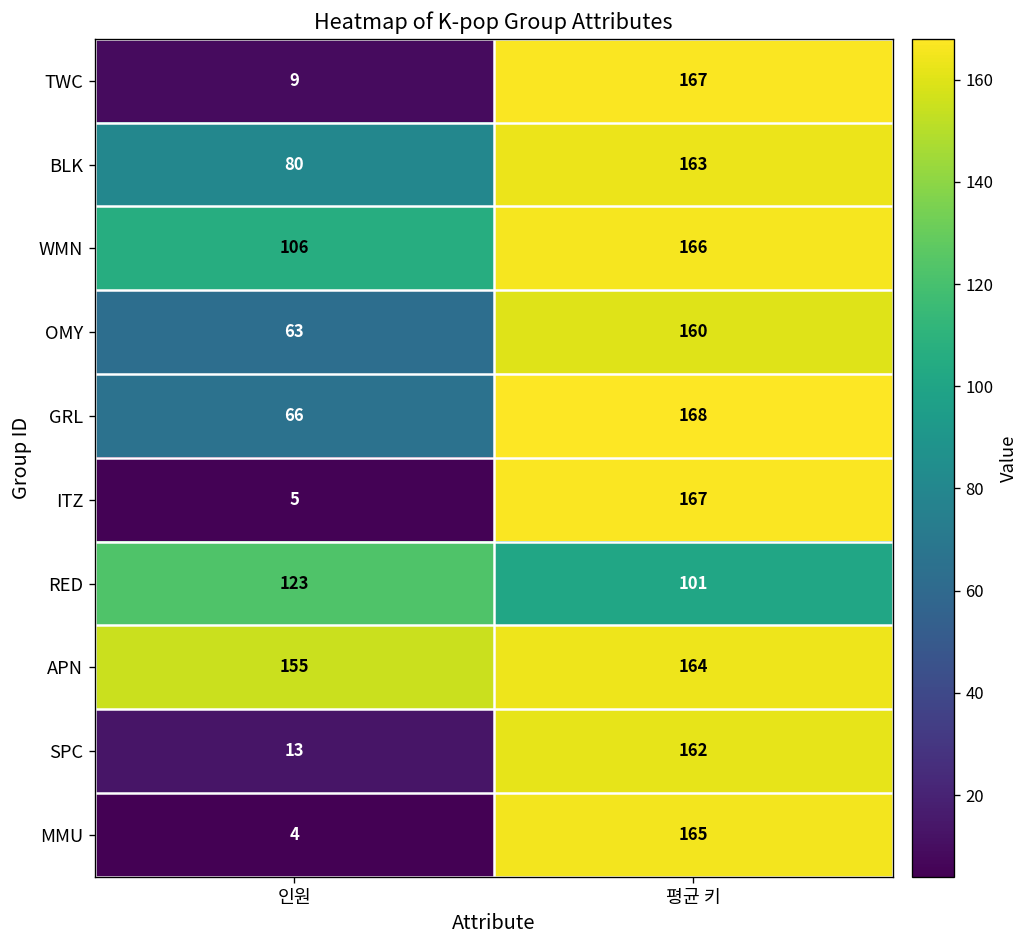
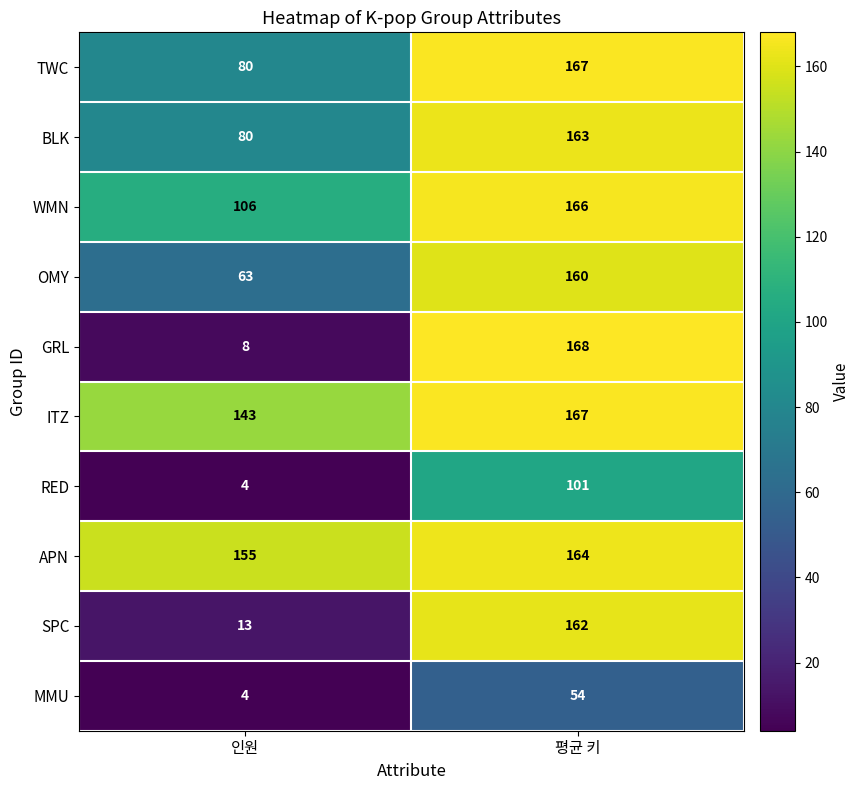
  {
    "TWC": {
-     "인원": 9,
+     "인원": 80,
      "평균 키": 167
    },
    "BLK": {
      "인원": 80,
      "평균 키": 163
    },
    "WMN": {
      "인원": 106,
      "평균 키": 166
    },
    "OMY": {
      "인원": 63,
      "평균 키": 160
    },
    "GRL": {
-     "인원": 66,
+     "인원": 8,
      "평균 키": 168
    },
    "ITZ": {
-     "인원": 5,
+     "인원": 143,
      "평균 키": 167
    },
    "RED": {
-     "인원": 123,
+     "인원": 4,
      "평균 키": 101
    },
    "APN": {
      "인원": 155,
      "평균 키": 164
    },
    "SPC": {
      "인원": 13,
      "평균 키": 162
    },
    "MMU": {
      "인원": 4,
-     "평균 키": 165
+     "평균 키": 54
    }
  }
